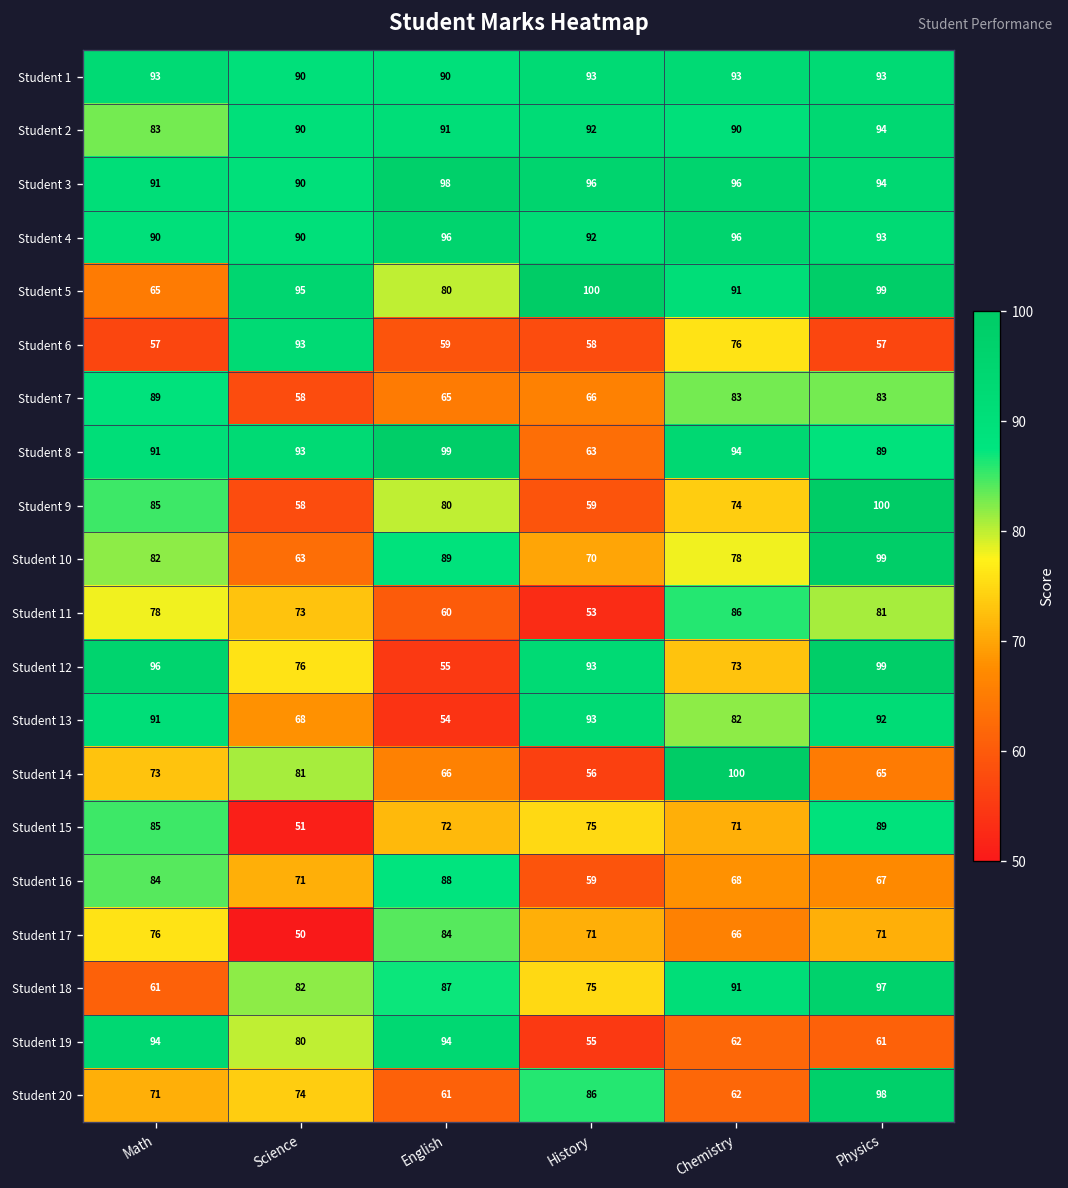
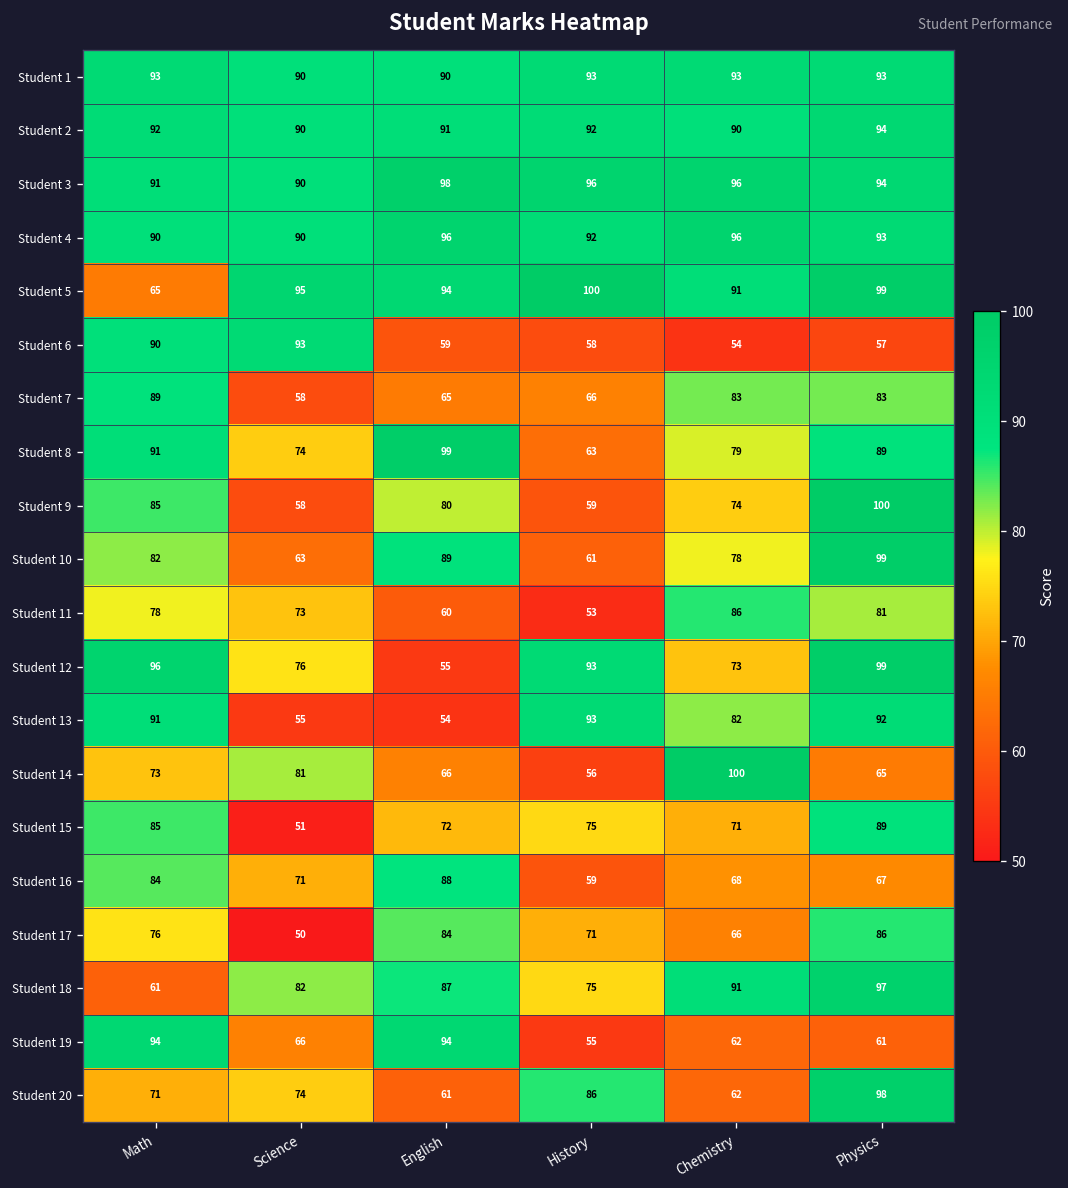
  {
    "Student 1": {
      "Math": 93,
      "Science": 90,
      "English": 90,
      "History": 93,
      "Chemistry": 93,
      "Physics": 93
    },
    "Student 2": {
-     "Math": 83,
+     "Math": 92,
      "Science": 90,
      "English": 91,
      "History": 92,
      "Chemistry": 90,
      "Physics": 94
    },
    "Student 3": {
      "Math": 91,
      "Science": 90,
      "English": 98,
      "History": 96,
      "Chemistry": 96,
      "Physics": 94
    },
    "Student 4": {
      "Math": 90,
      "Science": 90,
      "English": 96,
      "History": 92,
      "Chemistry": 96,
      "Physics": 93
    },
    "Student 5": {
      "Math": 65,
      "Science": 95,
-     "English": 80,
+     "English": 94,
      "History": 100,
      "Chemistry": 91,
      "Physics": 99
    },
    "Student 6": {
-     "Math": 57,
+     "Math": 90,
      "Science": 93,
      "English": 59,
      "History": 58,
-     "Chemistry": 76,
+     "Chemistry": 54,
      "Physics": 57
    },
    "Student 7": {
      "Math": 89,
      "Science": 58,
      "English": 65,
      "History": 66,
      "Chemistry": 83,
      "Physics": 83
    },
    "Student 8": {
      "Math": 91,
-     "Science": 93,
+     "Science": 74,
      "English": 99,
      "History": 63,
-     "Chemistry": 94,
+     "Chemistry": 79,
      "Physics": 89
    },
    "Student 9": {
      "Math": 85,
      "Science": 58,
      "English": 80,
      "History": 59,
      "Chemistry": 74,
      "Physics": 100
    },
    "Student 10": {
      "Math": 82,
      "Science": 63,
      "English": 89,
-     "History": 70,
+     "History": 61,
      "Chemistry": 78,
      "Physics": 99
    },
    "Student 11": {
      "Math": 78,
      "Science": 73,
      "English": 60,
      "History": 53,
      "Chemistry": 86,
      "Physics": 81
    },
    "Student 12": {
      "Math": 96,
      "Science": 76,
      "English": 55,
      "History": 93,
      "Chemistry": 73,
      "Physics": 99
    },
    "Student 13": {
      "Math": 91,
-     "Science": 68,
+     "Science": 55,
      "English": 54,
      "History": 93,
      "Chemistry": 82,
      "Physics": 92
    },
    "Student 14": {
      "Math": 73,
      "Science": 81,
      "English": 66,
      "History": 56,
      "Chemistry": 100,
      "Physics": 65
    },
    "Student 15": {
      "Math": 85,
      "Science": 51,
      "English": 72,
      "History": 75,
      "Chemistry": 71,
      "Physics": 89
    },
    "Student 16": {
      "Math": 84,
      "Science": 71,
      "English": 88,
      "History": 59,
      "Chemistry": 68,
      "Physics": 67
    },
    "Student 17": {
      "Math": 76,
      "Science": 50,
      "English": 84,
      "History": 71,
      "Chemistry": 66,
-     "Physics": 71
+     "Physics": 86
    },
    "Student 18": {
      "Math": 61,
      "Science": 82,
      "English": 87,
      "History": 75,
      "Chemistry": 91,
      "Physics": 97
    },
    "Student 19": {
      "Math": 94,
-     "Science": 80,
+     "Science": 66,
      "English": 94,
      "History": 55,
      "Chemistry": 62,
      "Physics": 61
    },
    "Student 20": {
      "Math": 71,
      "Science": 74,
      "English": 61,
      "History": 86,
      "Chemistry": 62,
      "Physics": 98
    }
  }
